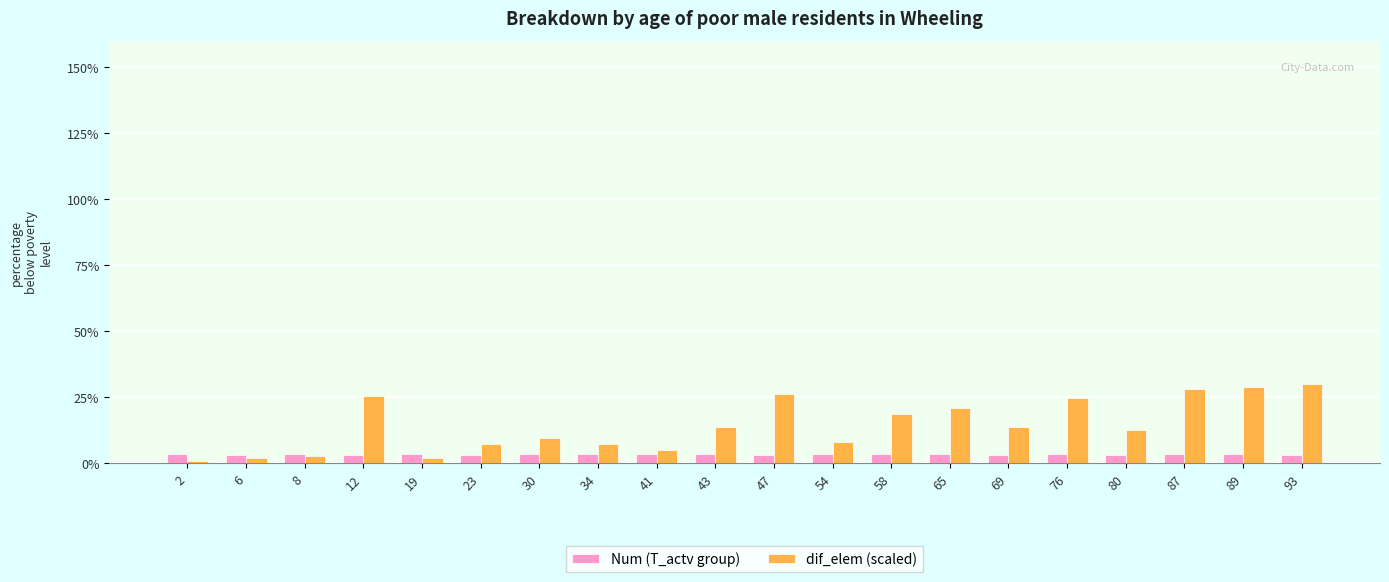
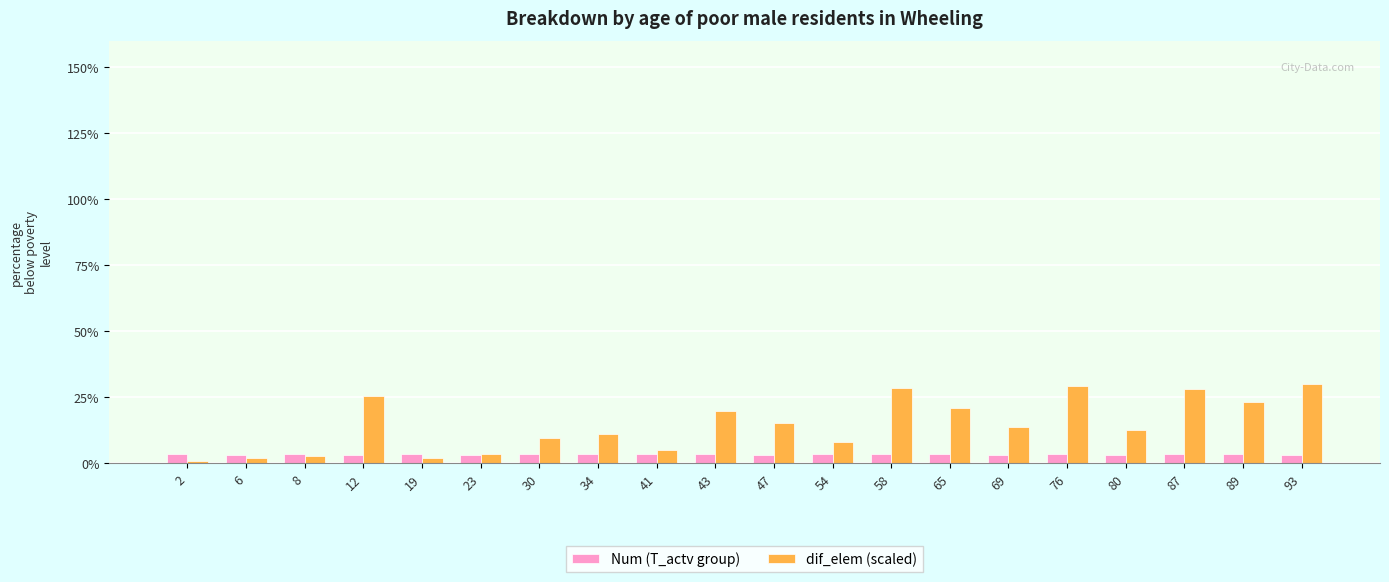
  {
    "Num (T_actv group)": {
      "2": "3%",
      "6": "3%",
      "8": "3%",
      "12": "3%",
      "19": "3%",
      "23": "3%",
      "30": "3%",
      "34": "3%",
      "41": "3%",
      "43": "3%",
      "47": "3%",
      "54": "3%",
      "58": "3%",
      "65": "3%",
      "69": "3%",
      "76": "3%",
      "80": "3%",
      "87": "3%",
      "89": "3%",
      "93": "3%"
    },
    "dif_elem (scaled)": {
      "6": "2%",
      "8": "3%",
      "12": "25%",
      "19": "2%",
-     "23": "7%",
+     "23": "4%",
      "30": "10%",
-     "34": "7%",
+     "34": "11%",
      "41": "5%",
-     "43": "14%",
-     "47": "26%",
+     "43": "20%",
+     "47": "15%",
      "54": "8%",
-     "58": "19%",
+     "58": "28%",
      "65": "21%",
      "69": "14%",
-     "76": "25%",
+     "76": "29%",
      "80": "13%",
      "87": "28%",
-     "89": "29%",
+     "89": "23%",
      "93": "30%"
    }
  }
